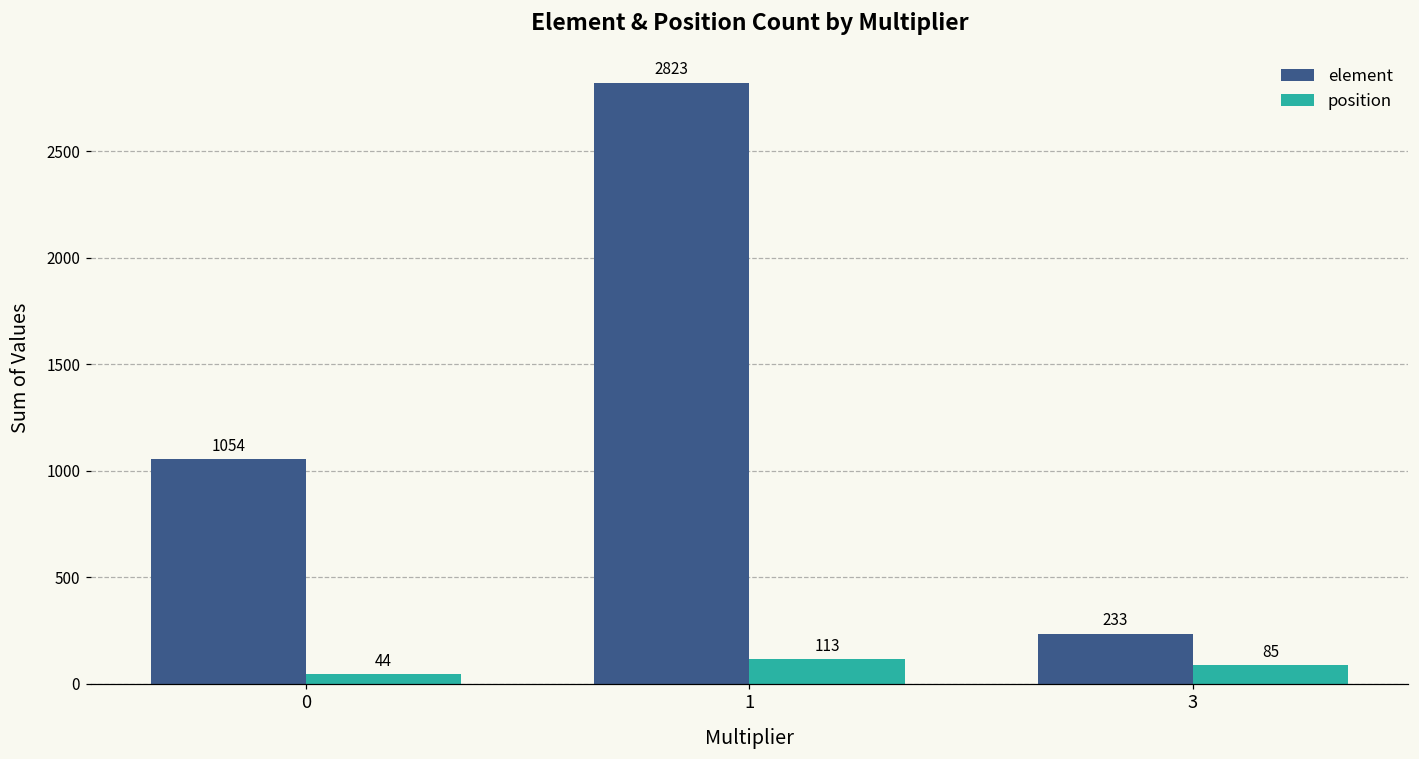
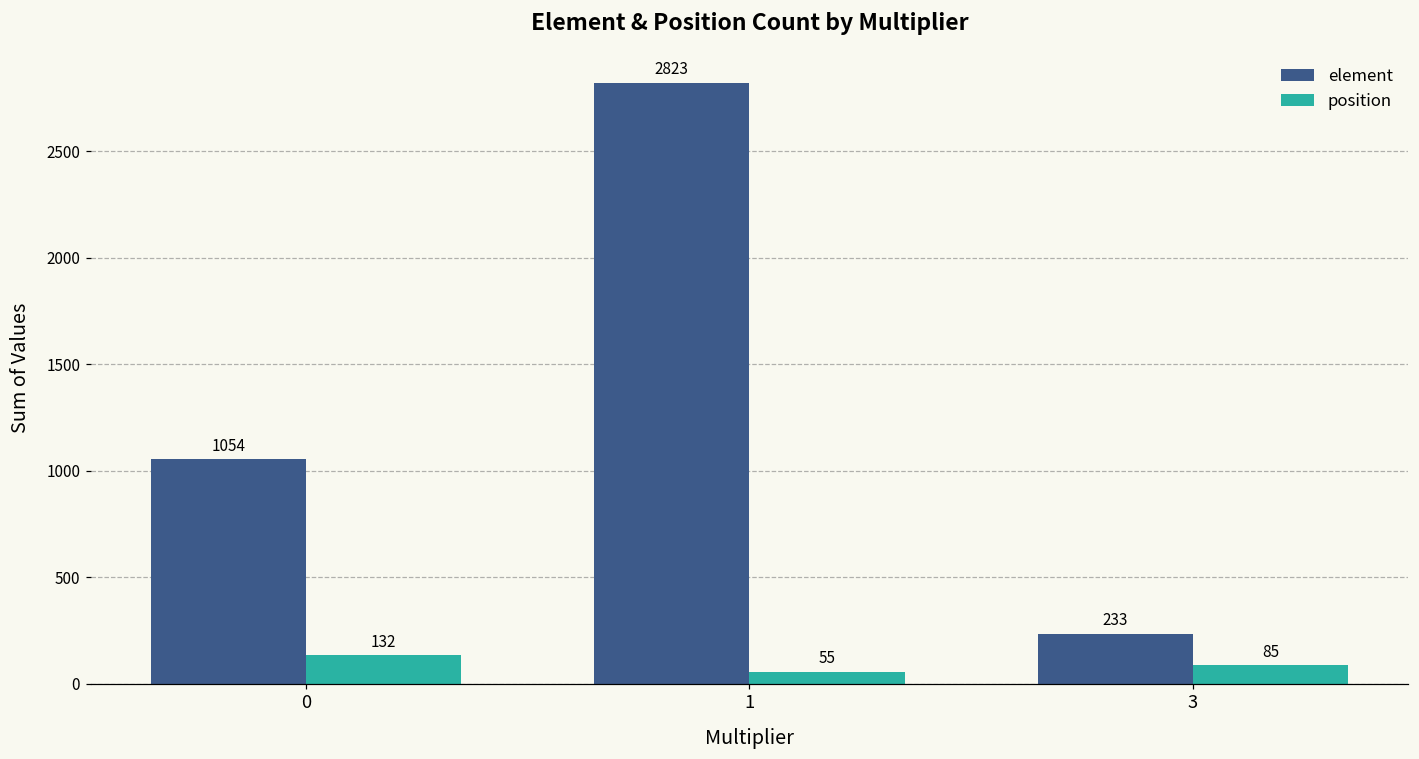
  {
    "element": {
      "0": 1054,
      "1": 2823,
      "3": 233
    },
    "position": {
-     "0": 44,
-     "1": 113,
+     "0": 132,
+     "1": 55,
      "3": 85
    }
  }
